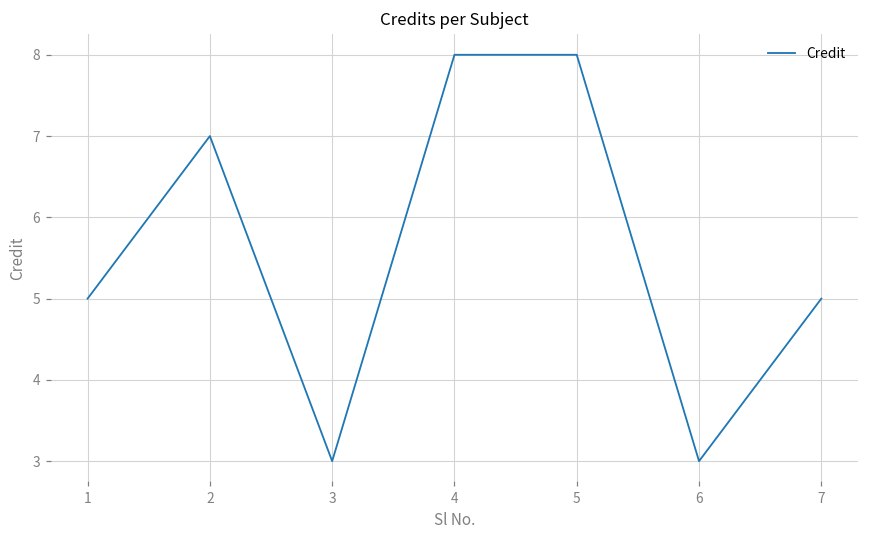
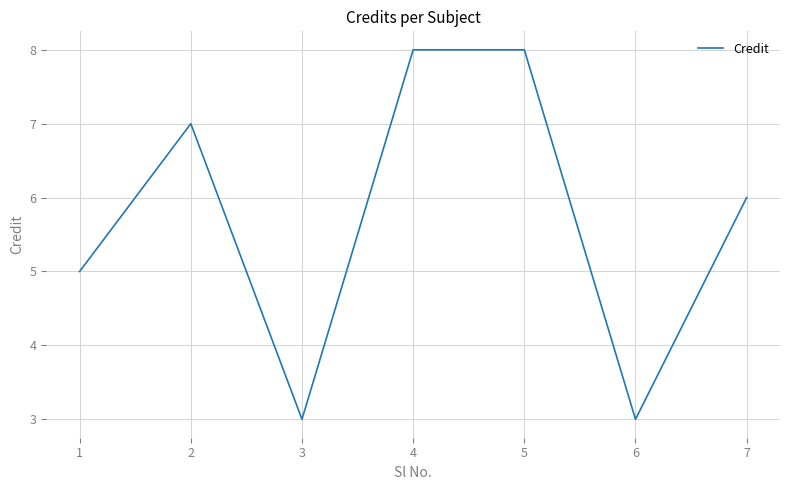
  {
    "1": 5,
    "2": 7,
    "3": 3,
    "4": 8,
    "5": 8,
    "6": 3,
-   "7": 5
+   "7": 6
  }
